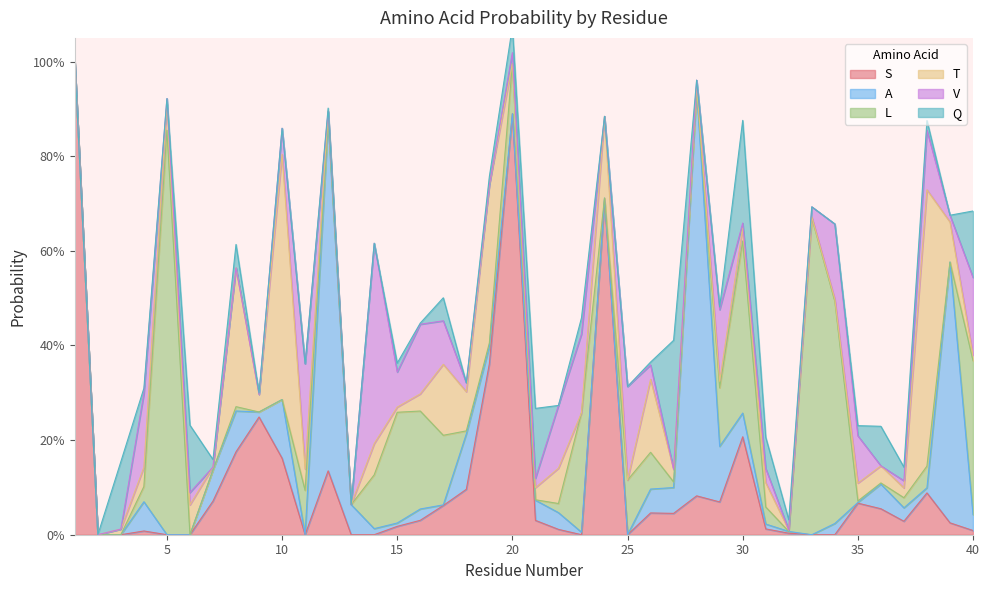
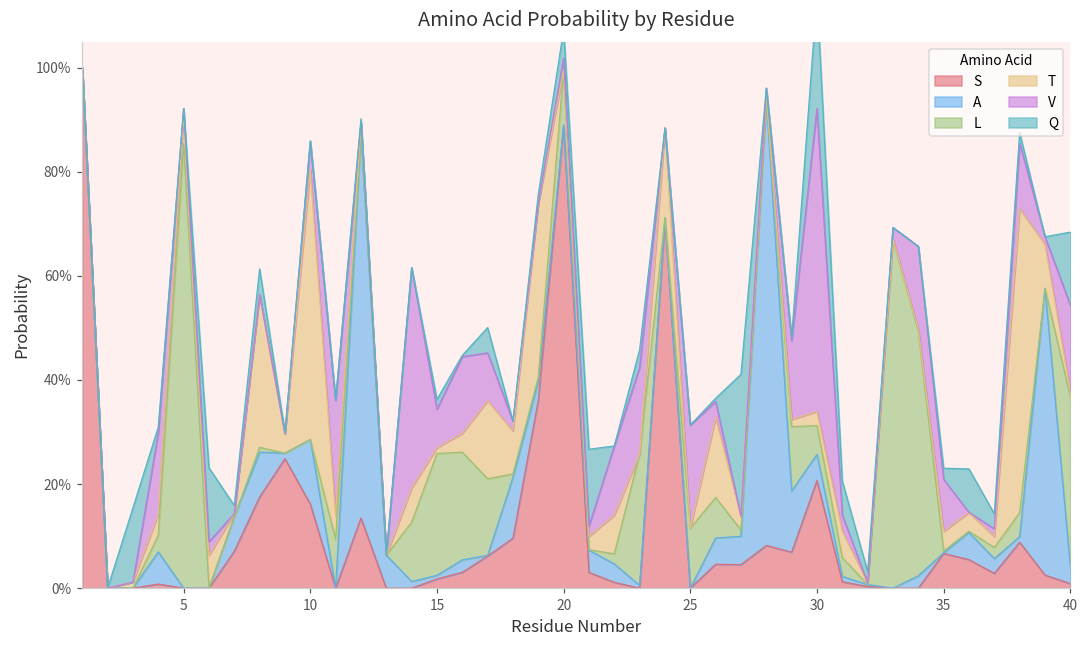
  {
    "S": {
      "10": "16%",
      "15": "2%",
      "30": "21%",
      "40": "1%"
    },
    "L": {
      "5": "85%",
      "15": "23%",
-     "30": "36%",
+     "30": "6%",
      "40": "33%"
    },
    "T": {
      "5": "6%",
      "10": "52%",
      "15": "1%",
      "30": "3%",
      "35": "4%",
      "40": "1%"
    },
    "V": {
      "15": "7%",
      "20": "2%",
-     "30": "1%",
+     "30": "58%",
      "35": "10%",
      "40": "16%"
    }
  }
